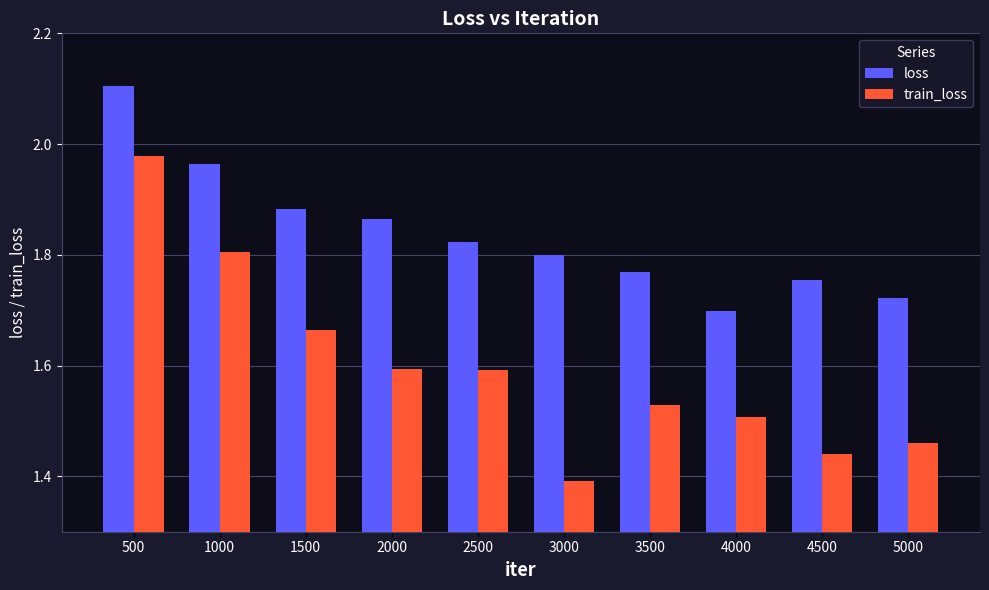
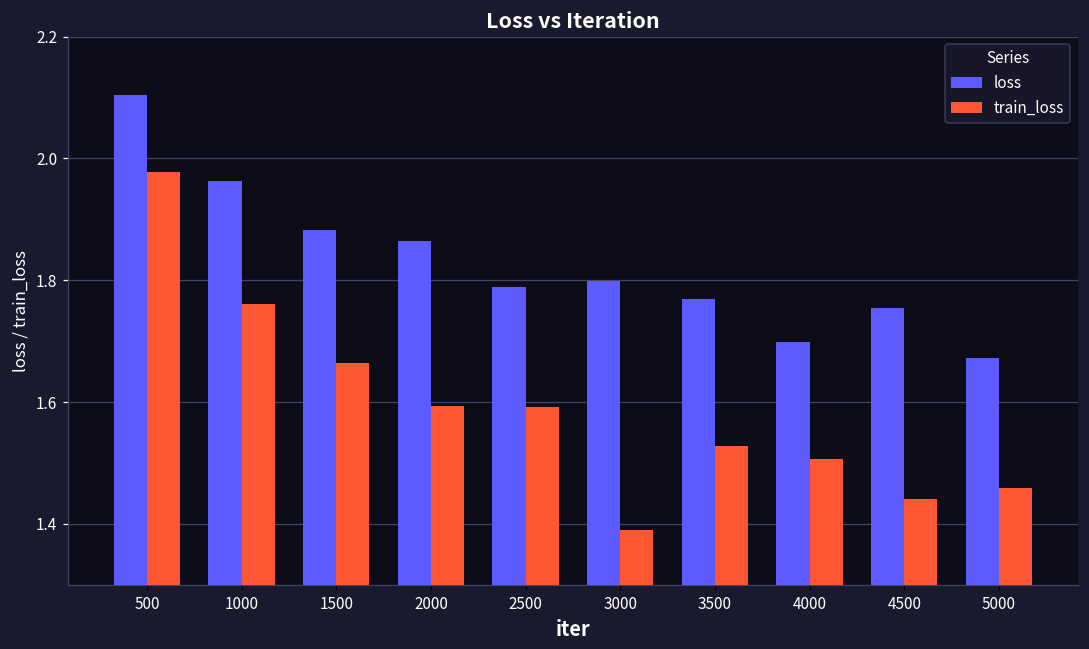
  {
    "loss": {
      "500": 2.10,
      "1000": 1.96,
      "1500": 1.88,
      "2000": 1.86,
-     "2500": 1.82,
+     "2500": 1.79,
      "3000": 1.80,
      "3500": 1.77,
      "4000": 1.70,
      "4500": 1.76,
-     "5000": 1.72
+     "5000": 1.67
    },
    "train_loss": {
      "500": 1.98,
-     "1000": 1.80,
+     "1000": 1.76,
      "1500": 1.66,
      "2000": 1.59,
      "2500": 1.59,
      "3000": 1.39,
      "3500": 1.53,
      "4000": 1.51,
      "4500": 1.44,
      "5000": 1.46
    }
  }
